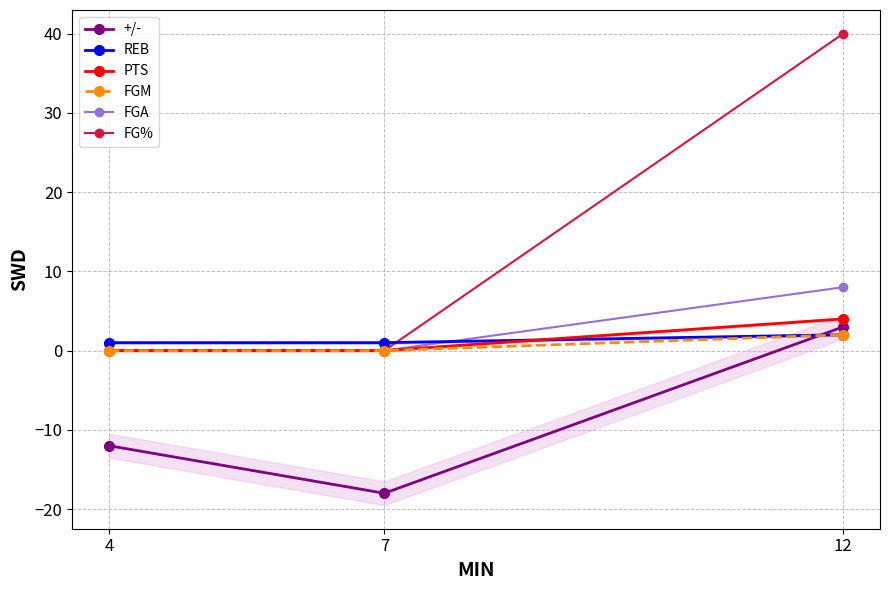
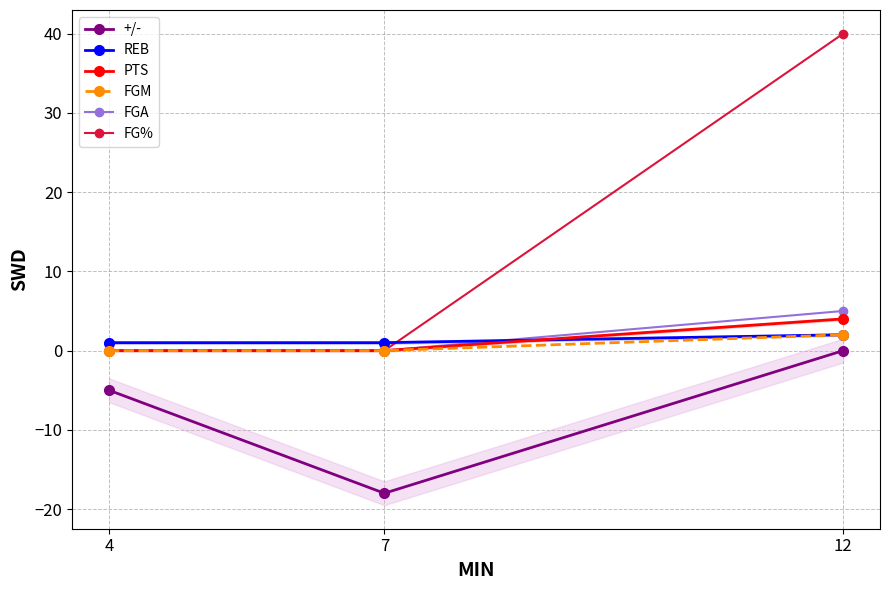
  {
    "+/-": {
-     "4": -12,
+     "4": -5,
      "7": -18,
-     "12": 3
+     "12": 0
    },
    "FGA": {
-     "12": 8
+     "12": 5
    },
    "FG%": {
      "12": 40
    }
  }
